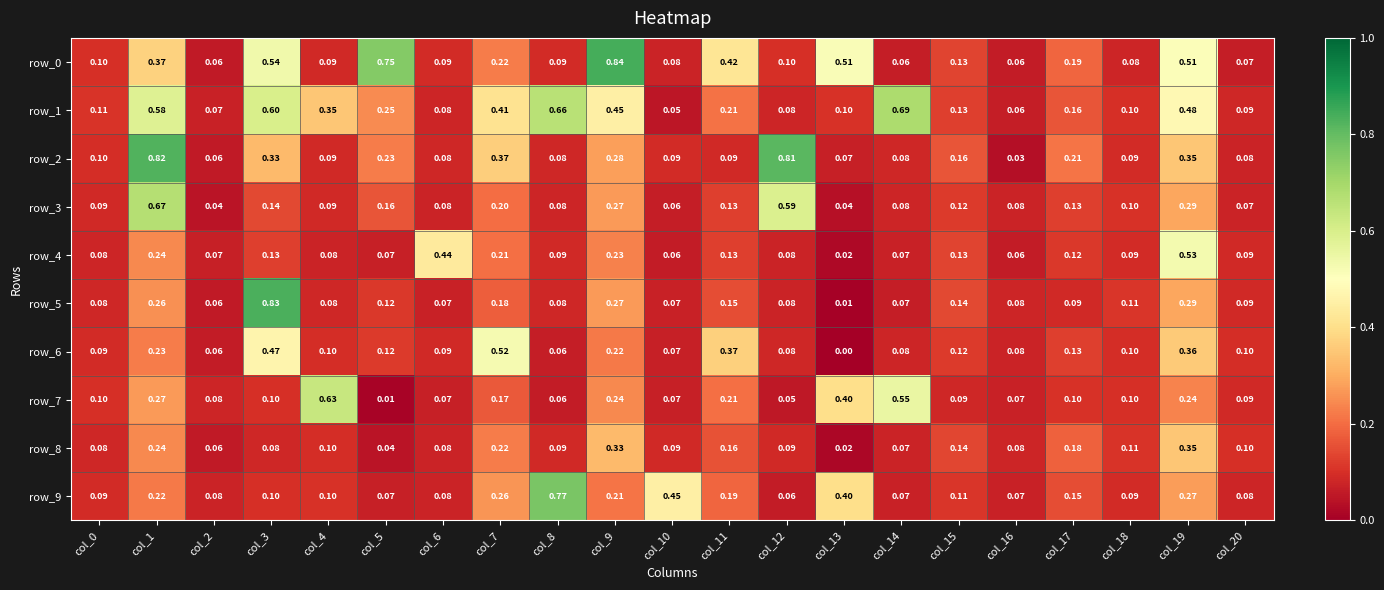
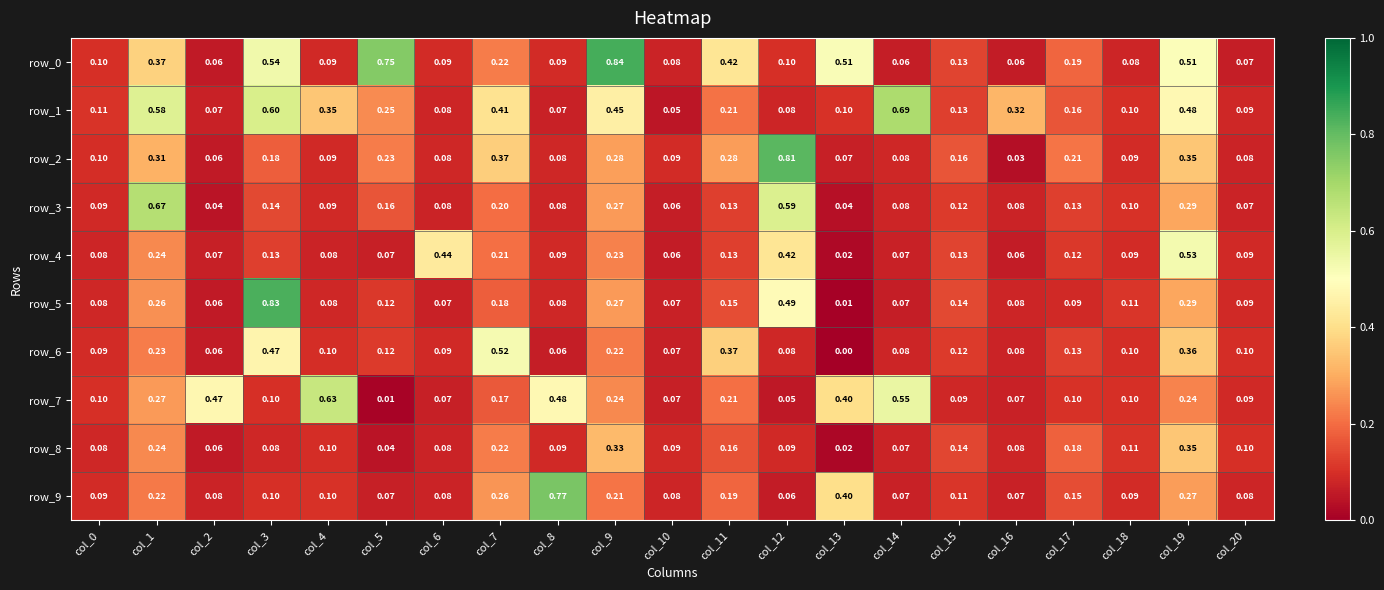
  {
    "row_1": {
      "col_0": 0.11,
      "col_1": 0.58,
      "col_2": 0.07,
      "col_3": 0.60,
      "col_4": 0.35,
      "col_5": 0.25,
      "col_6": 0.08,
      "col_7": 0.41,
-     "col_8": 0.66,
+     "col_8": 0.07,
      "col_9": 0.45,
      "col_10": 0.05,
      "col_11": 0.21,
      "col_12": 0.08,
      "col_13": 0.10,
      "col_14": 0.69,
      "col_15": 0.13,
-     "col_16": 0.06,
+     "col_16": 0.32,
      "col_17": 0.16,
      "col_18": 0.10,
      "col_19": 0.48,
      "col_20": 0.09
    },
    "row_2": {
      "col_0": 0.10,
-     "col_1": 0.82,
+     "col_1": 0.31,
      "col_2": 0.06,
-     "col_3": 0.33,
+     "col_3": 0.18,
      "col_4": 0.09,
      "col_5": 0.23,
      "col_6": 0.08,
      "col_7": 0.37,
      "col_8": 0.08,
      "col_9": 0.28,
      "col_10": 0.09,
-     "col_11": 0.09,
+     "col_11": 0.28,
      "col_12": 0.81,
      "col_13": 0.07,
      "col_14": 0.08,
      "col_15": 0.16,
      "col_16": 0.03,
      "col_17": 0.21,
      "col_18": 0.09,
      "col_19": 0.35,
      "col_20": 0.08
    },
    "row_4": {
      "col_0": 0.08,
      "col_1": 0.24,
      "col_2": 0.07,
      "col_3": 0.13,
      "col_4": 0.08,
      "col_5": 0.07,
      "col_6": 0.44,
      "col_7": 0.21,
      "col_8": 0.09,
      "col_9": 0.23,
      "col_10": 0.06,
      "col_11": 0.13,
-     "col_12": 0.08,
+     "col_12": 0.42,
      "col_13": 0.02,
      "col_14": 0.07,
      "col_15": 0.13,
      "col_16": 0.06,
      "col_17": 0.12,
      "col_18": 0.09,
      "col_19": 0.53,
      "col_20": 0.09
    },
    "row_5": {
      "col_0": 0.08,
      "col_1": 0.26,
      "col_2": 0.06,
      "col_3": 0.83,
      "col_4": 0.08,
      "col_5": 0.12,
      "col_6": 0.07,
      "col_7": 0.18,
      "col_8": 0.08,
      "col_9": 0.27,
      "col_10": 0.07,
      "col_11": 0.15,
-     "col_12": 0.08,
+     "col_12": 0.49,
      "col_13": 0.01,
      "col_14": 0.07,
      "col_15": 0.14,
      "col_16": 0.08,
      "col_17": 0.09,
      "col_18": 0.11,
      "col_19": 0.29,
      "col_20": 0.09
    },
    "row_7": {
      "col_0": 0.10,
      "col_1": 0.27,
-     "col_2": 0.08,
+     "col_2": 0.47,
      "col_3": 0.10,
      "col_4": 0.63,
      "col_5": 0.01,
      "col_6": 0.07,
      "col_7": 0.17,
-     "col_8": 0.06,
+     "col_8": 0.48,
      "col_9": 0.24,
      "col_10": 0.07,
      "col_11": 0.21,
      "col_12": 0.05,
      "col_13": 0.40,
      "col_14": 0.55,
      "col_15": 0.09,
      "col_16": 0.07,
      "col_17": 0.10,
      "col_18": 0.10,
      "col_19": 0.24,
      "col_20": 0.09
    },
    "row_9": {
      "col_0": 0.09,
      "col_1": 0.22,
      "col_2": 0.08,
      "col_3": 0.10,
      "col_4": 0.10,
      "col_5": 0.07,
      "col_6": 0.08,
      "col_7": 0.26,
      "col_8": 0.77,
      "col_9": 0.21,
-     "col_10": 0.45,
+     "col_10": 0.08,
      "col_11": 0.19,
      "col_12": 0.06,
      "col_13": 0.40,
      "col_14": 0.07,
      "col_15": 0.11,
      "col_16": 0.07,
      "col_17": 0.15,
      "col_18": 0.09,
      "col_19": 0.27,
      "col_20": 0.08
    }
  }
